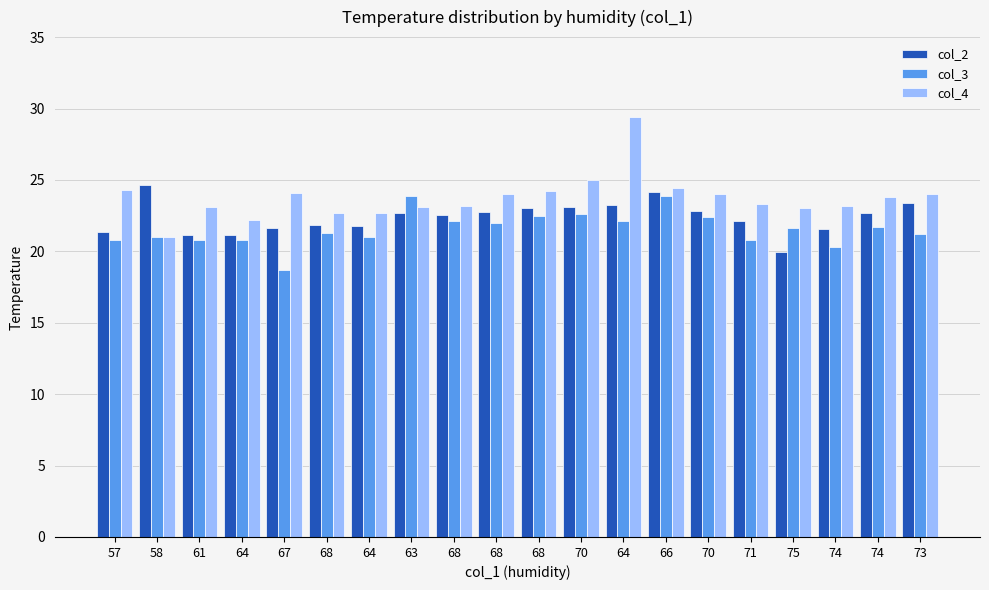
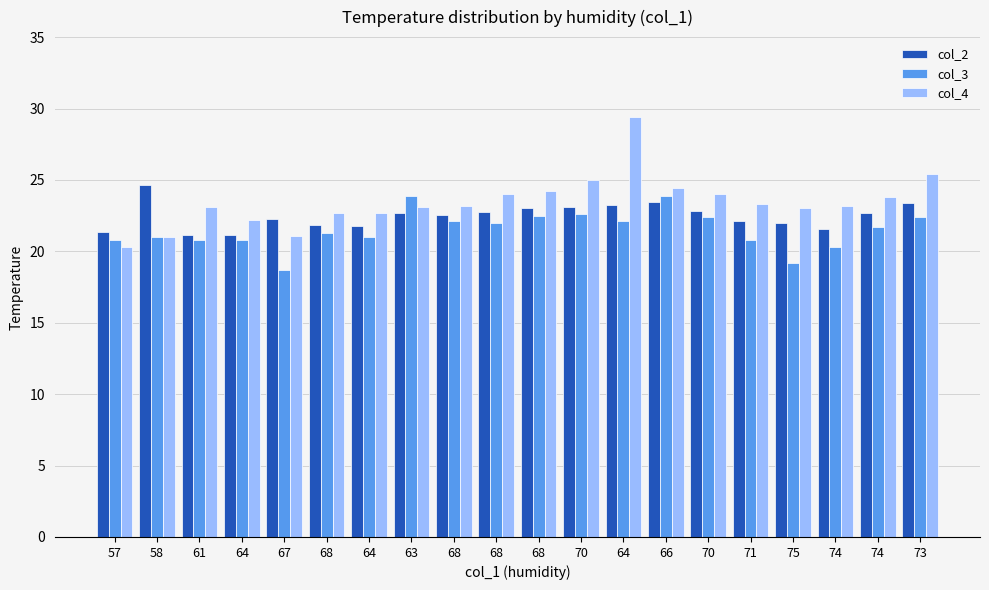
  {
    "col_2": {
      "57": 21.3,
      "58": 24.7,
      "61": 21.2,
-     "67": 21.6,
+     "67": 22.2,
      "63": 22.7,
-     "66": 24.2,
+     "66": 23.4,
      "71": 22.1,
-     "75": 20.0,
+     "75": 22.0,
      "73": 23.4
    },
    "col_3": {
      "57": 20.8,
      "58": 21.0,
      "61": 20.8,
      "67": 18.7,
      "63": 23.9,
      "66": 23.9,
      "71": 20.8,
-     "75": 21.6,
-     "73": 21.2
+     "75": 19.2,
+     "73": 22.4
    },
    "col_4": {
-     "57": 24.3,
+     "57": 20.3,
      "58": 21.0,
      "61": 23.1,
-     "67": 24.1,
+     "67": 21.1,
      "63": 23.1,
      "66": 24.4,
      "71": 23.3,
      "75": 23.0,
-     "73": 24.0
+     "73": 25.4
    }
  }
